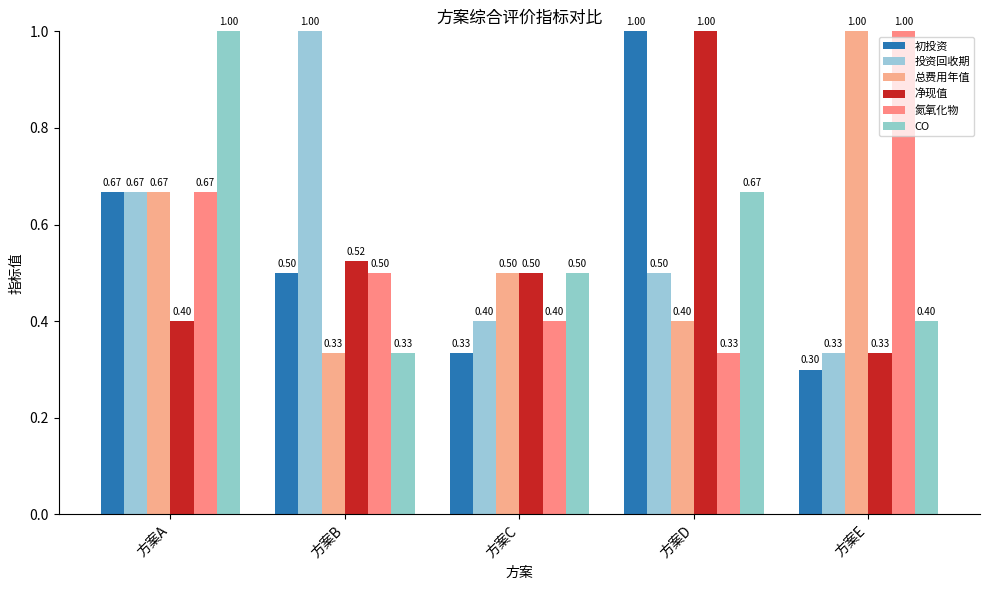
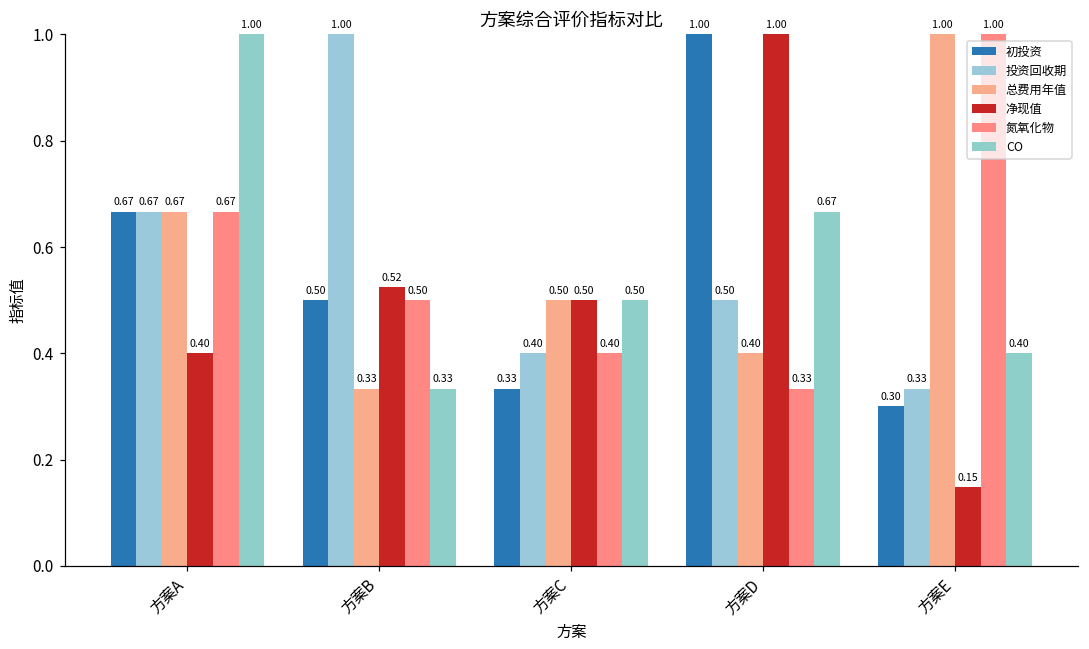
  {
    "初投资": {
      "方案A": 0.67,
      "方案B": 0.50,
      "方案C": 0.33,
      "方案D": 1.00,
      "方案E": 0.30
    },
    "净现值": {
      "方案A": 0.40,
      "方案B": 0.52,
      "方案C": 0.50,
      "方案D": 1.00,
-     "方案E": 0.33
+     "方案E": 0.15
    }
  }
